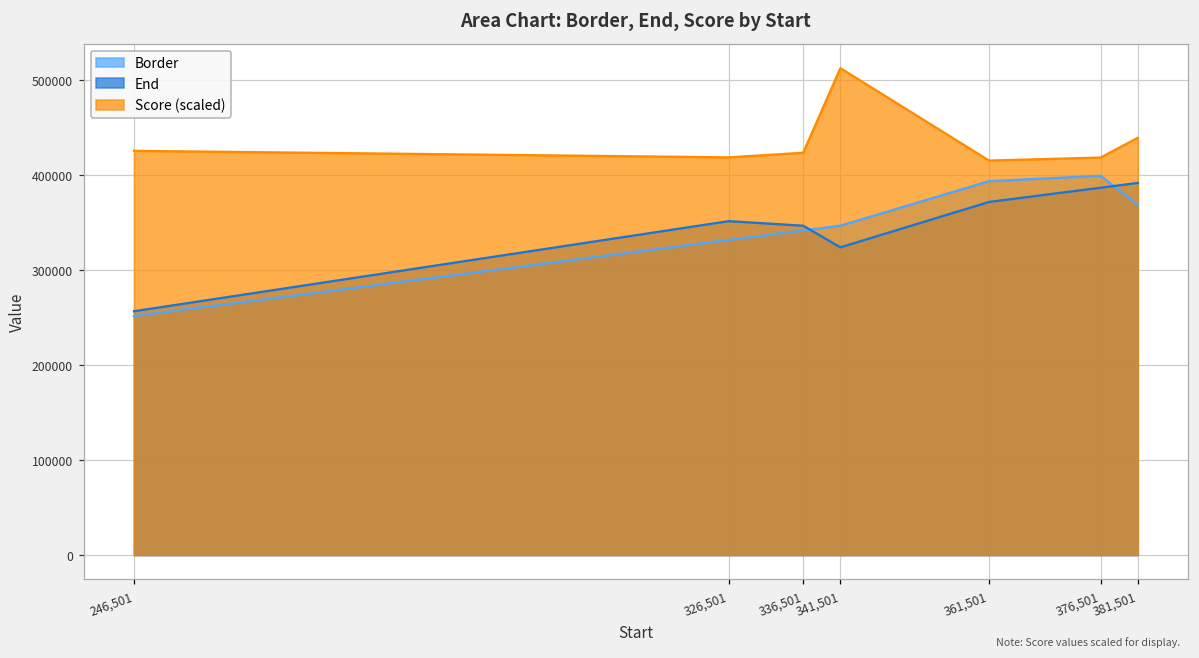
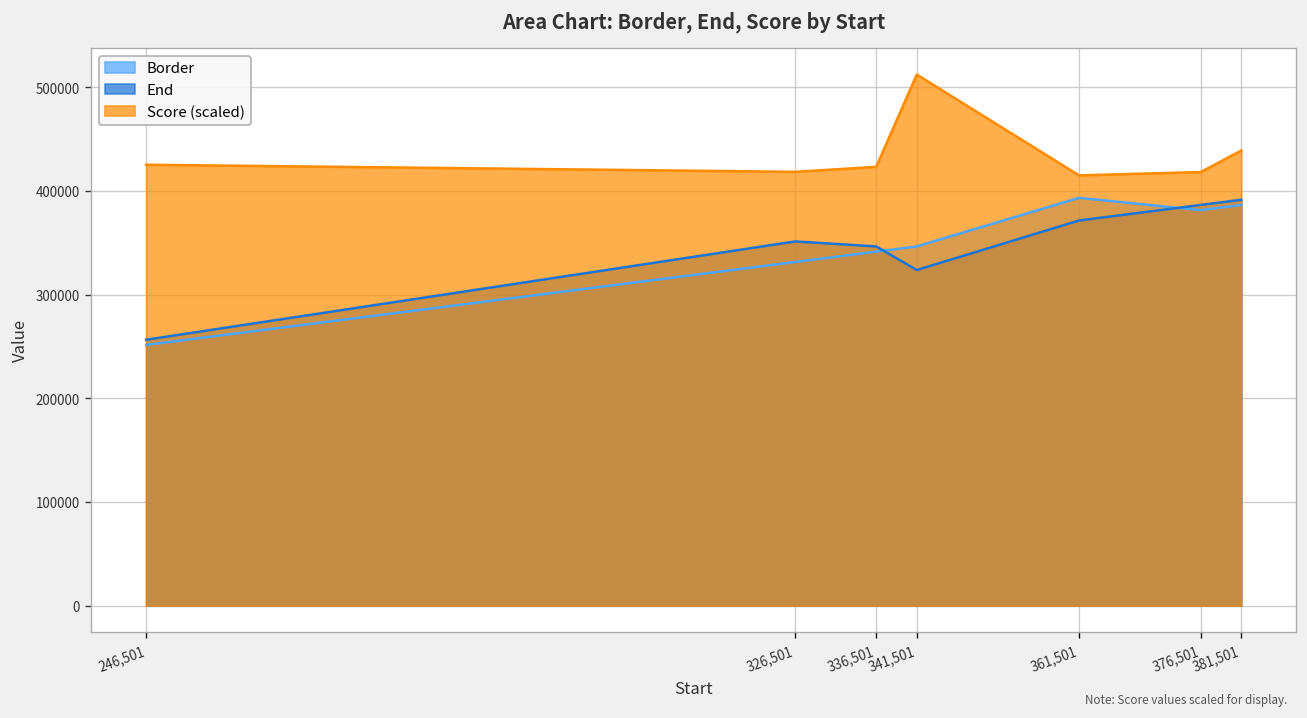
  {
    "Border": {
      "246,501": 250000,
      "326,501": 330000,
      "336,501": 340000,
      "341,501": 350000,
      "361,501": 390000,
-     "376,501": 400000,
-     "381,501": 370000
+     "376,501": 380000,
+     "381,501": 390000
    },
    "End": {
      "246,501": 260000,
      "326,501": 350000,
      "336,501": 350000,
      "341,501": 320000,
      "361,501": 370000,
      "376,501": 390000,
      "381,501": 390000
    },
    "Score (scaled)": {
      "246,501": 430000,
      "326,501": 420000,
      "336,501": 420000,
      "341,501": 510000,
      "361,501": 420000,
      "376,501": 420000,
      "381,501": 440000
    }
  }
